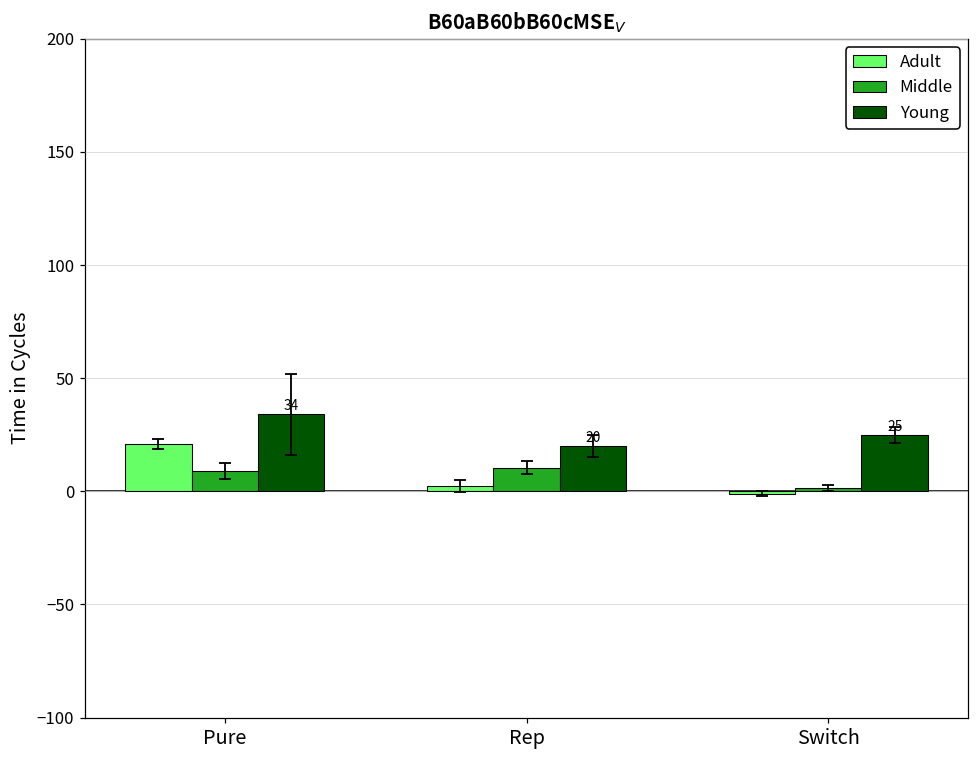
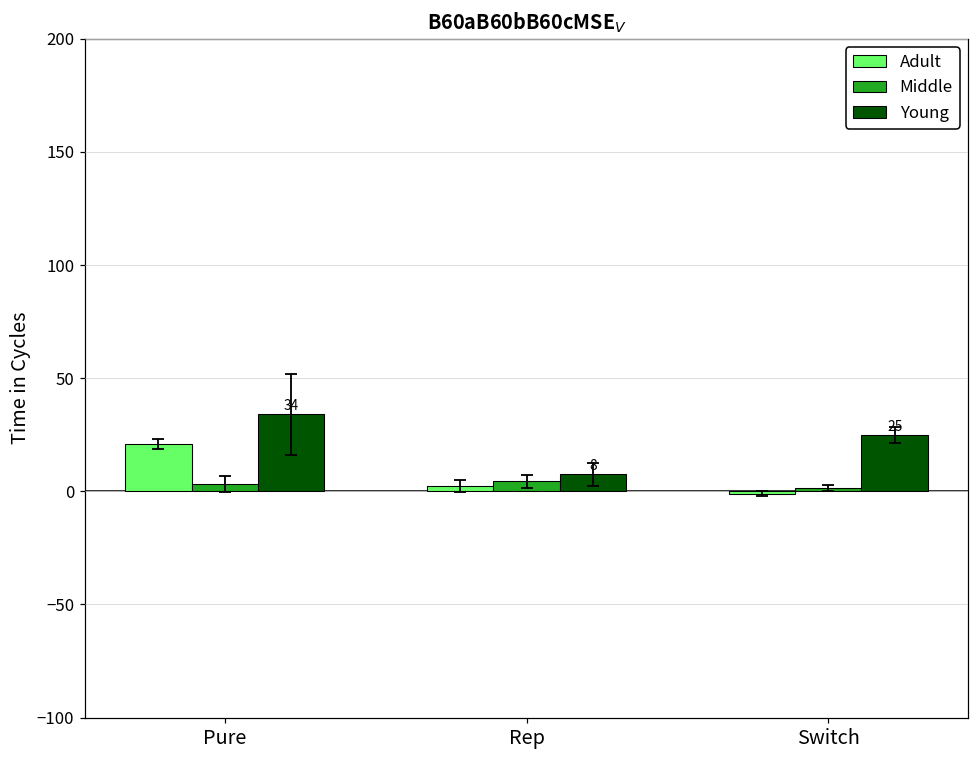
  {
    "Adult": {
      "Pure": 21,
      "Rep": 2
    },
    "Middle": {
-     "Pure": 9,
-     "Rep": 11,
+     "Pure": 3,
+     "Rep": 4,
      "Switch": 2
    },
    "Young": {
      "Pure": 34,
-     "Rep": 20
+     "Rep": 8
    }
  }
